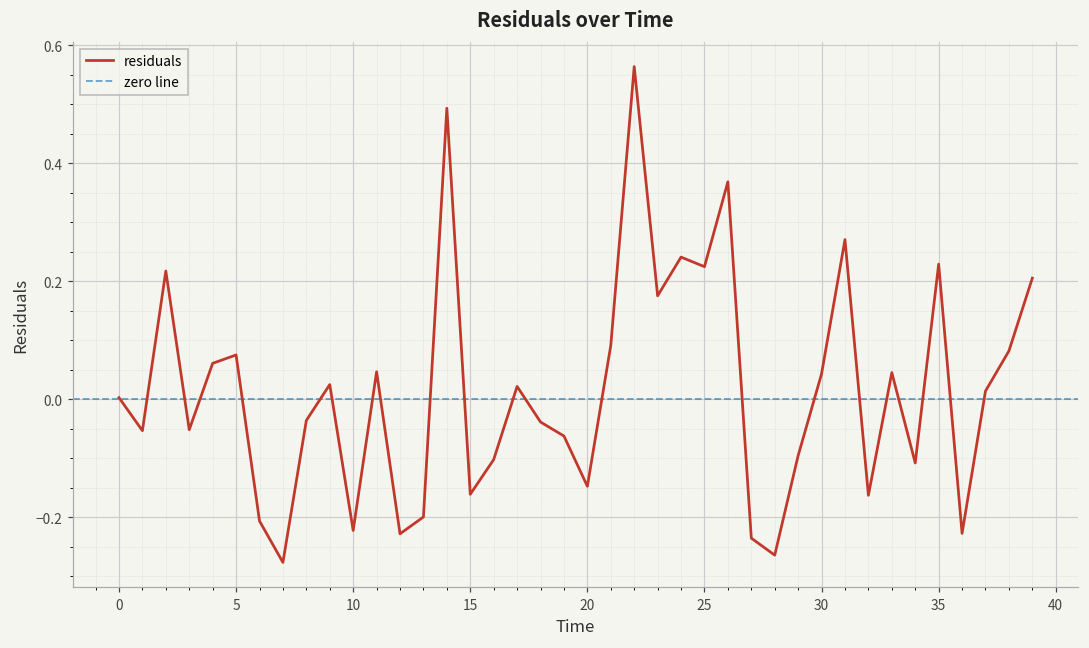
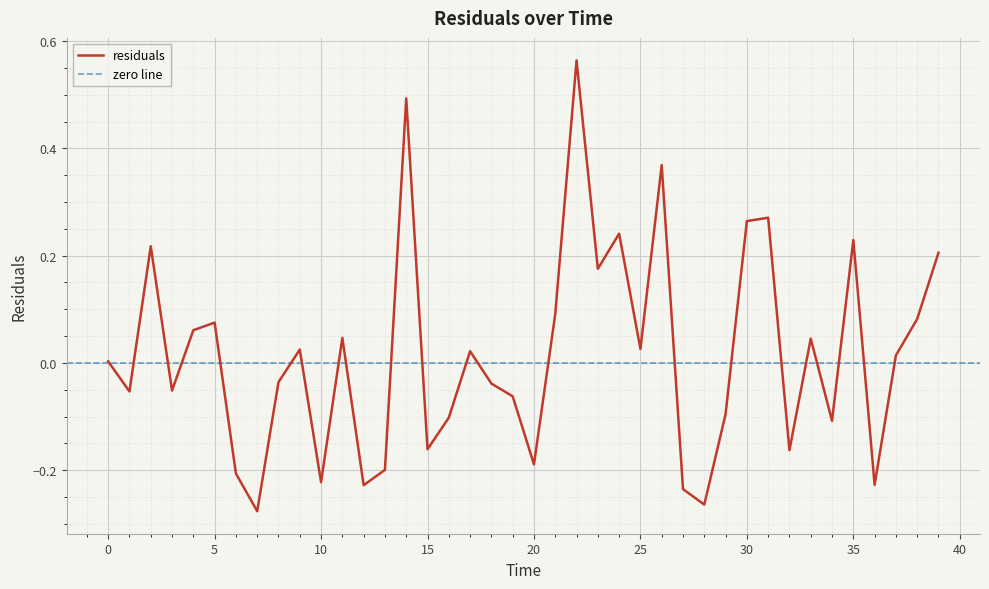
  {
    "0": 0.00,
    "5": 0.08,
    "10": -0.22,
    "15": -0.16,
-   "20": -0.15,
-   "25": 0.22,
-   "30": 0.04,
+   "20": -0.19,
+   "25": 0.03,
+   "30": 0.26,
    "35": 0.23
  }
